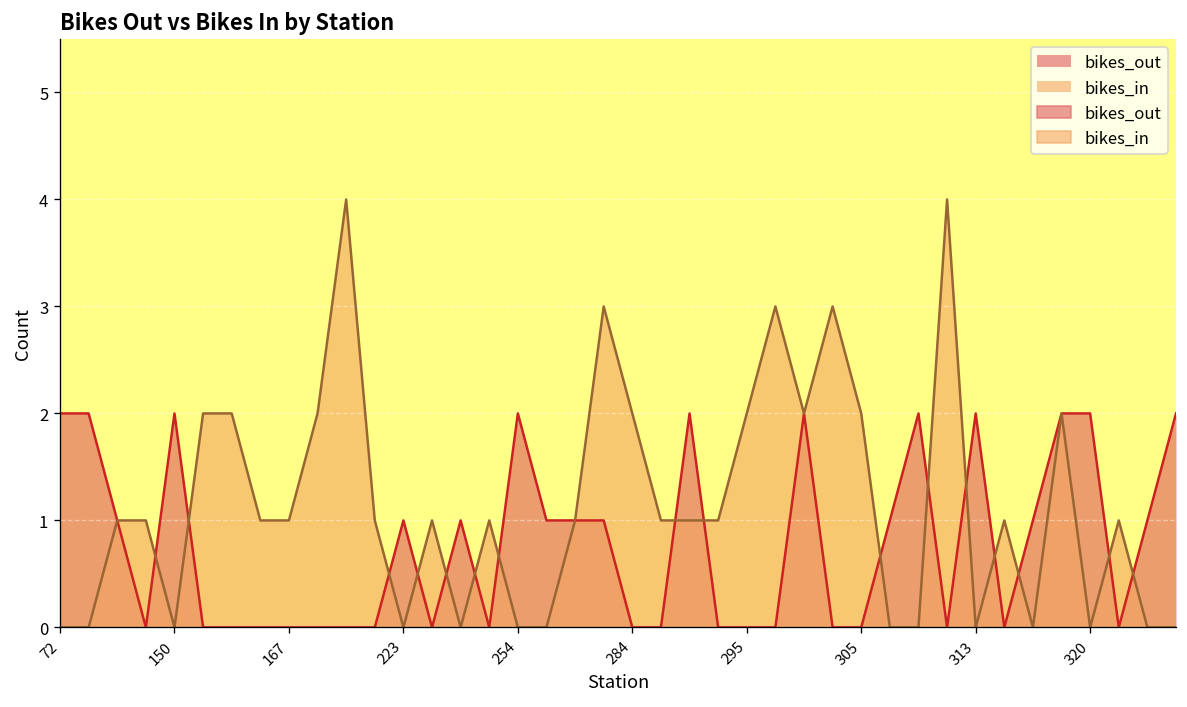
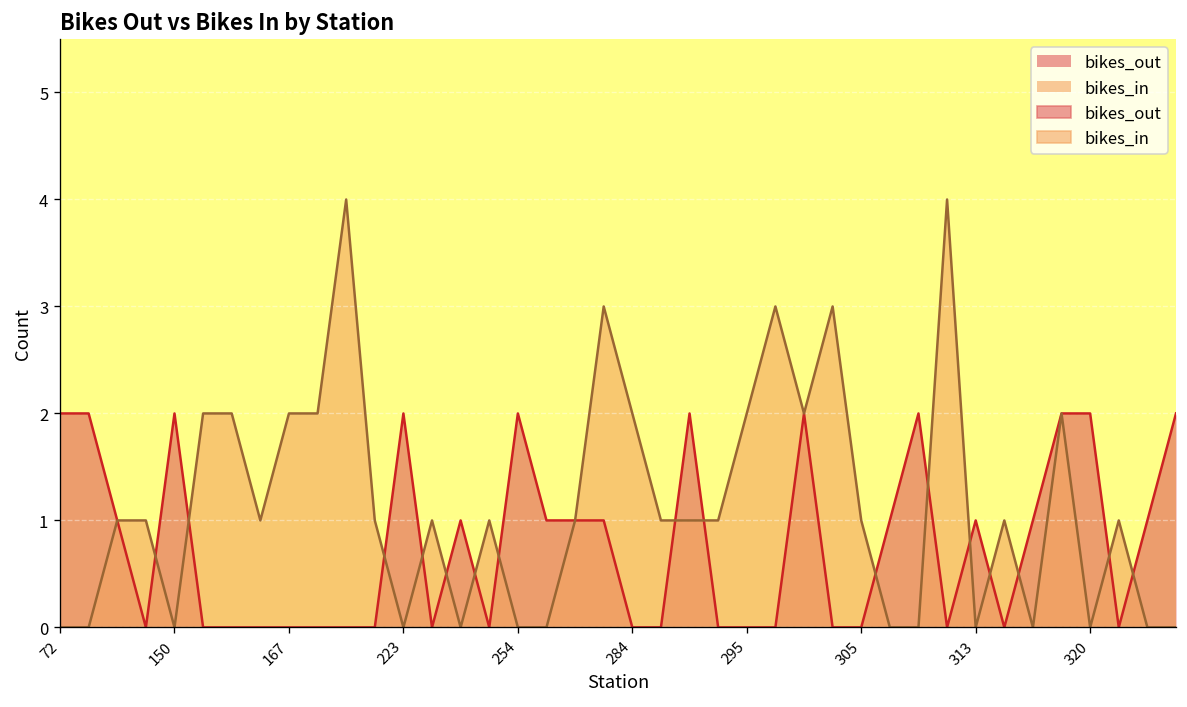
  {
    "bikes_out": {
      "72": 2,
      "150": 2,
      "167": 0,
-     "223": 1,
+     "223": 2,
      "254": 2,
      "284": 0,
      "295": 0,
      "305": 0,
-     "313": 2,
+     "313": 1,
      "320": 2
    },
    "bikes_in": {
      "72": 0,
      "150": 0,
-     "167": 1,
+     "167": 2,
      "223": 0,
      "254": 0,
      "284": 2,
      "295": 2,
-     "305": 2,
+     "305": 1,
      "313": 0,
      "320": 0
    }
  }
